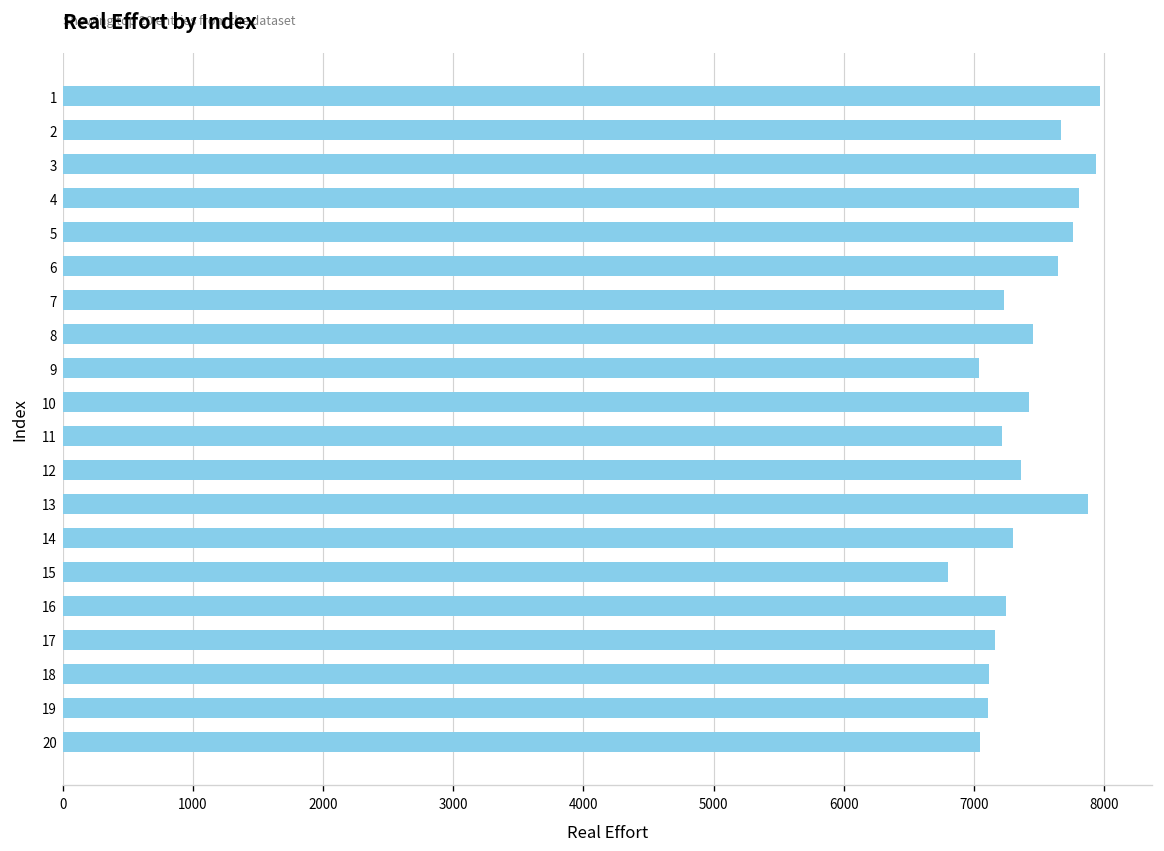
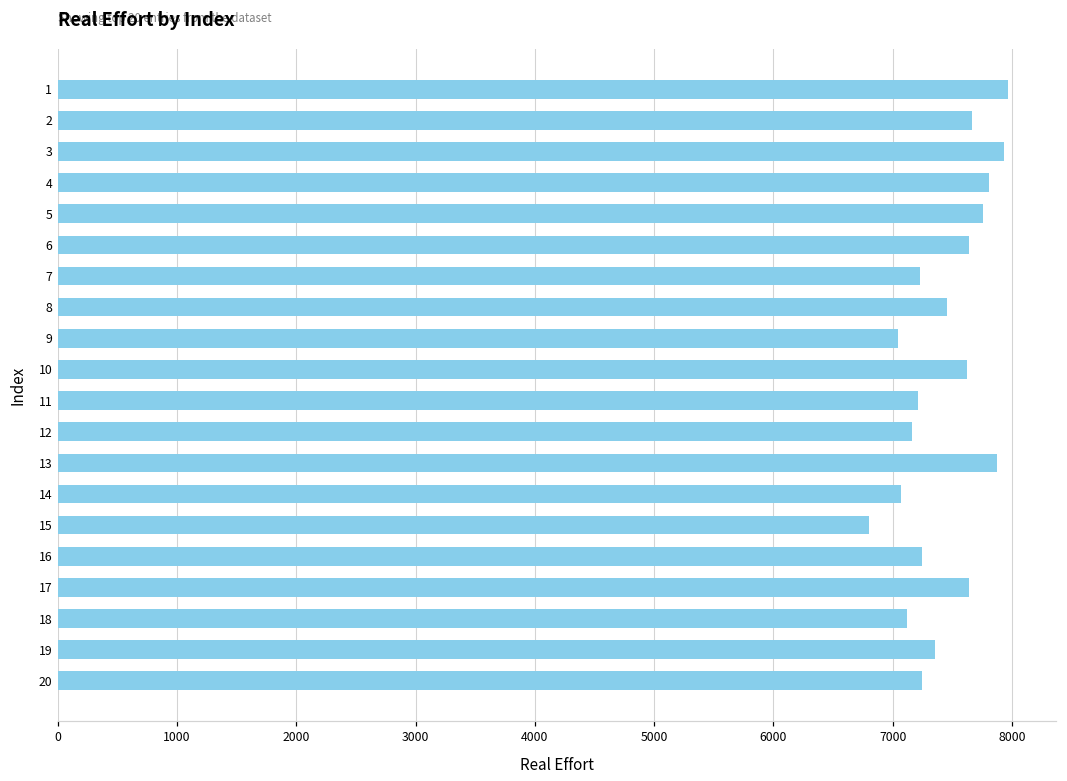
  {
    "1": 7970,
    "2": 7670,
    "3": 7940,
    "4": 7810,
    "5": 7760,
    "6": 7640,
    "7": 7230,
    "8": 7450,
    "9": 7040,
-   "10": 7430,
+   "10": 7630,
    "11": 7220,
-   "12": 7370,
+   "12": 7160,
    "13": 7880,
-   "14": 7300,
+   "14": 7070,
    "15": 6800,
    "16": 7250,
-   "17": 7170,
+   "17": 7640,
    "18": 7120,
-   "19": 7110,
-   "20": 7040
+   "19": 7360,
+   "20": 7240
  }
